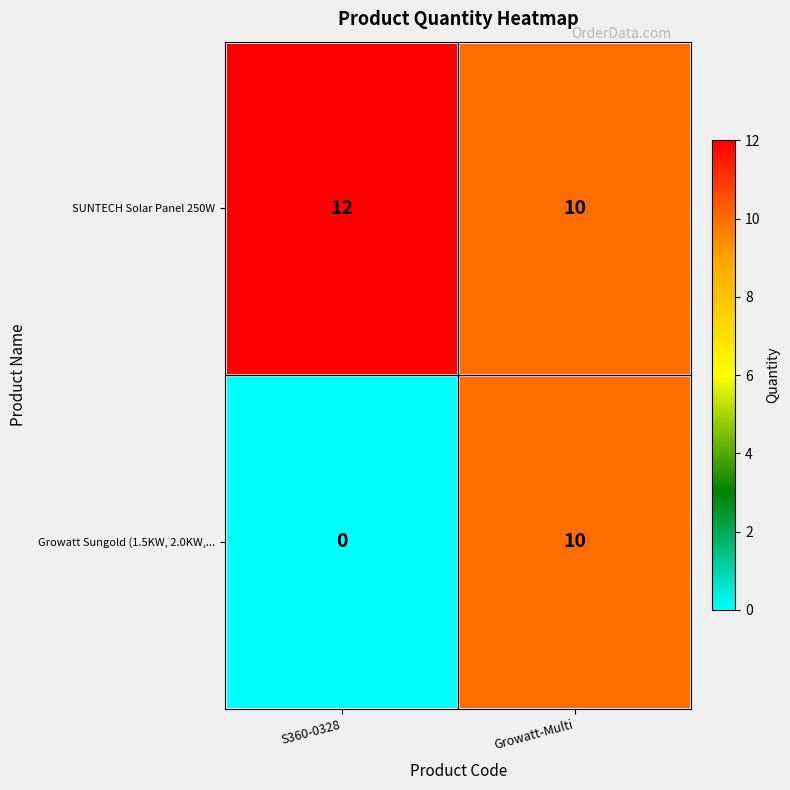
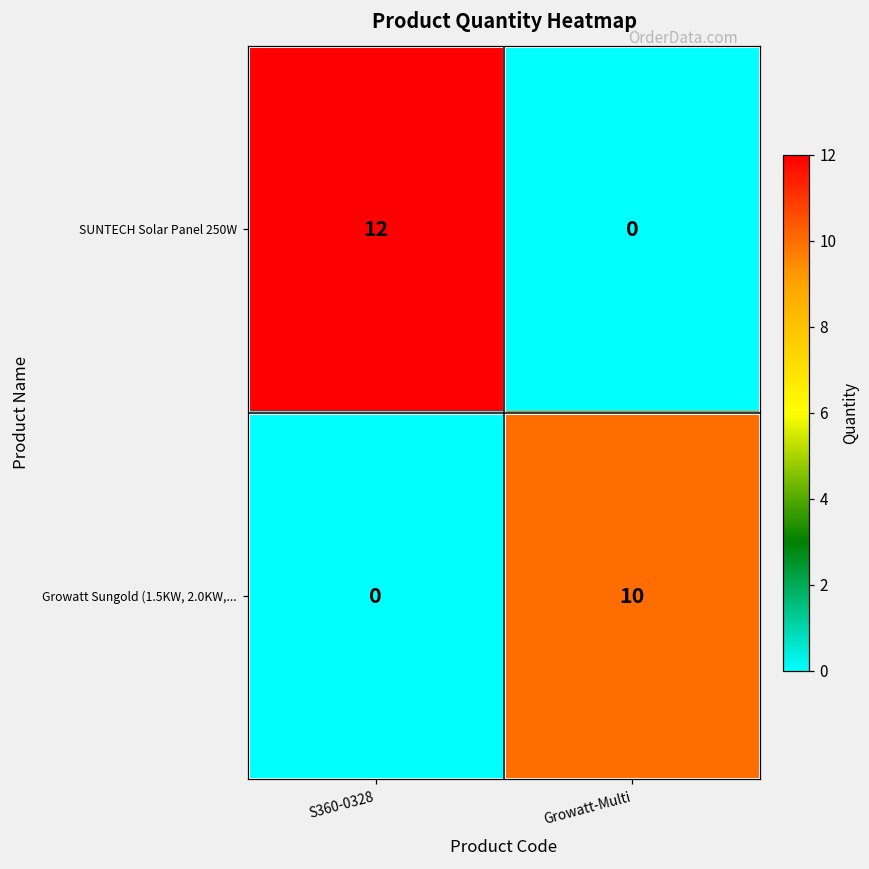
  {
    "SUNTECH Solar Panel 250W": {
      "S360-0328": 12,
-     "Growatt-Multi": 10
+     "Growatt-Multi": 0
    },
    "Growatt Sungold (1.5KW, 2.0KW,...": {
      "S360-0328": 0,
      "Growatt-Multi": 10
    }
  }
